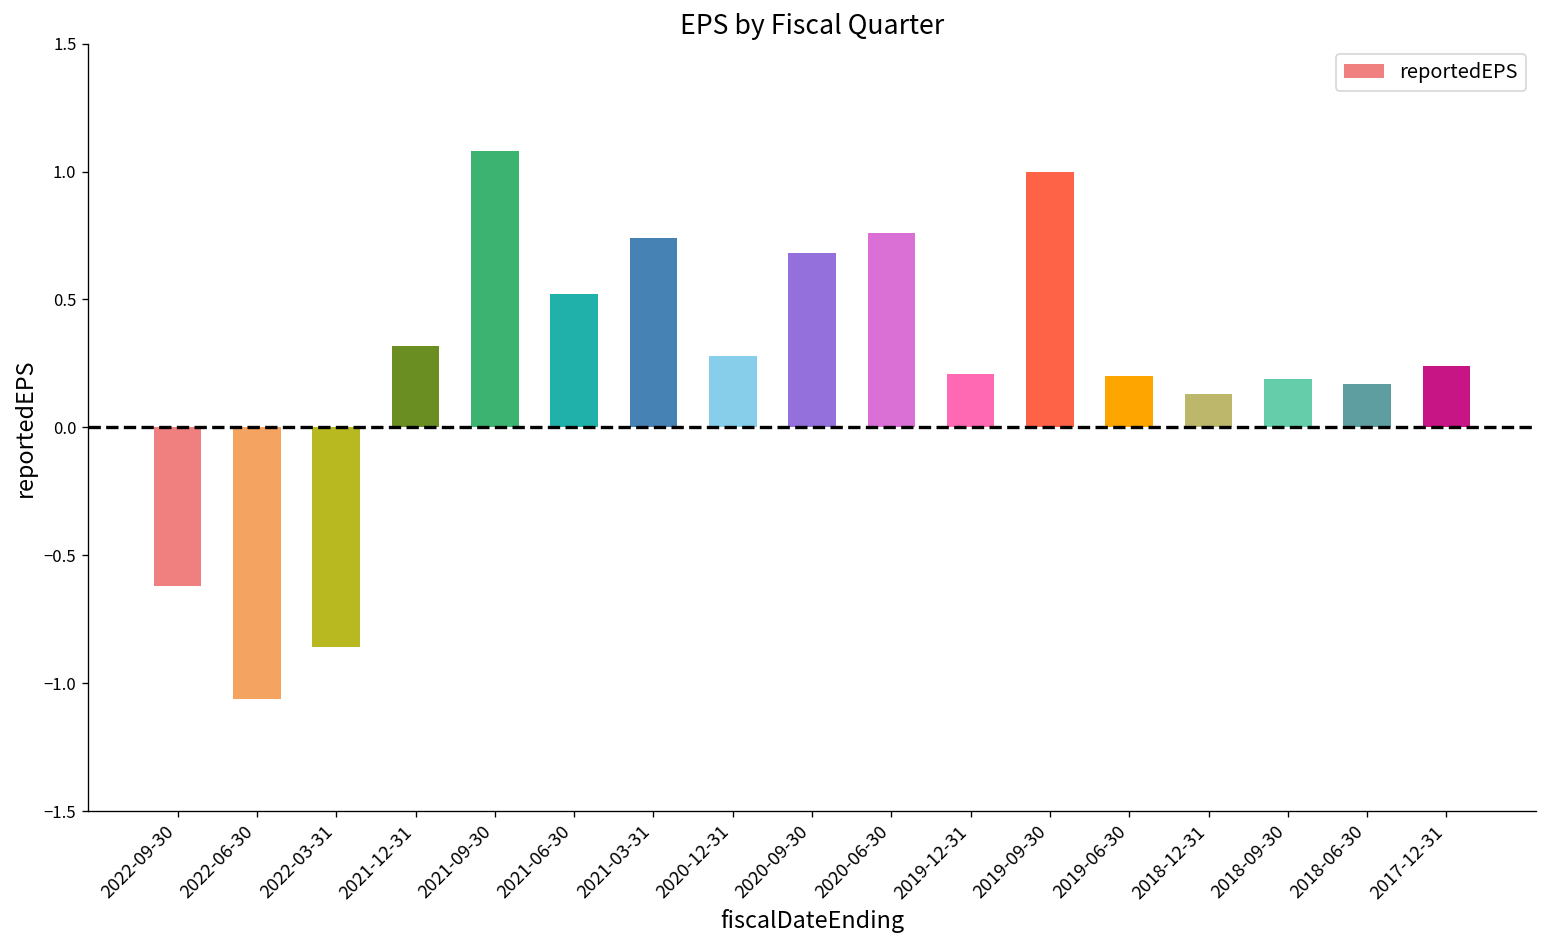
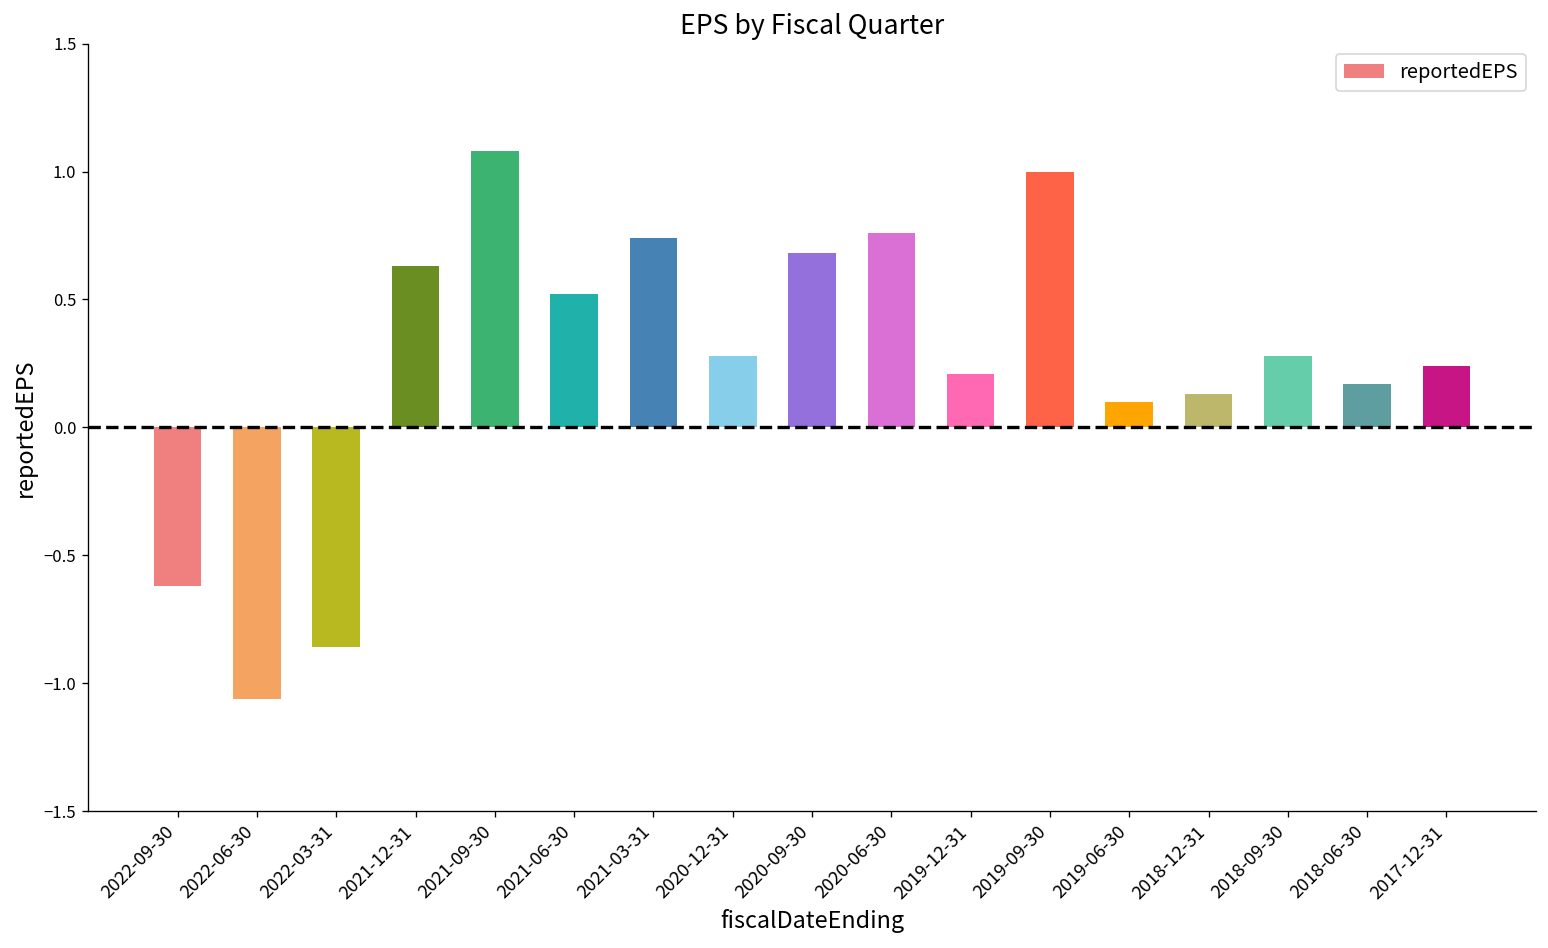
  {
    "2022-09-30": -0.62,
    "2022-06-30": -1.06,
    "2022-03-31": -0.86,
-   "2021-12-31": 0.32,
+   "2021-12-31": 0.63,
    "2021-09-30": 1.08,
    "2021-06-30": 0.52,
    "2021-03-31": 0.74,
    "2020-12-31": 0.28,
    "2020-09-30": 0.68,
    "2020-06-30": 0.76,
    "2019-12-31": 0.21,
    "2019-09-30": 1.00,
-   "2019-06-30": 0.2,
+   "2019-06-30": 0.1,
    "2018-12-31": 0.13,
-   "2018-09-30": 0.19,
+   "2018-09-30": 0.28,
    "2018-06-30": 0.17,
    "2017-12-31": 0.24
  }
